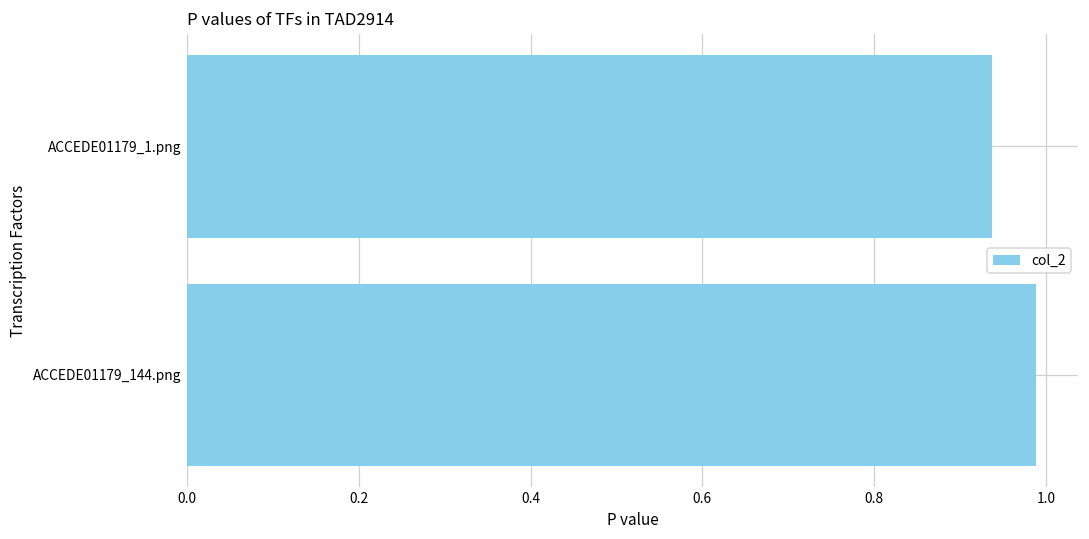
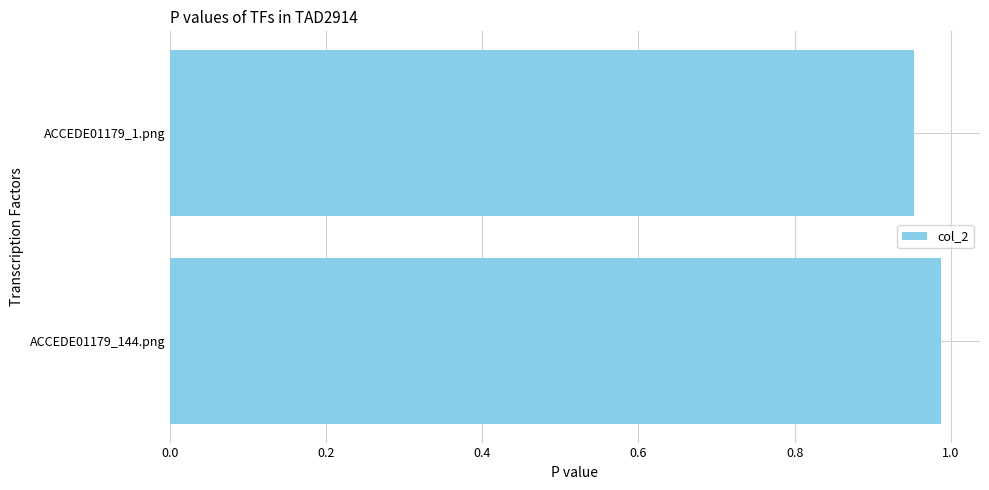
  {
-   "ACCEDE01179_1.png": 0.94,
+   "ACCEDE01179_1.png": 0.95,
    "ACCEDE01179_144.png": 0.99
  }
